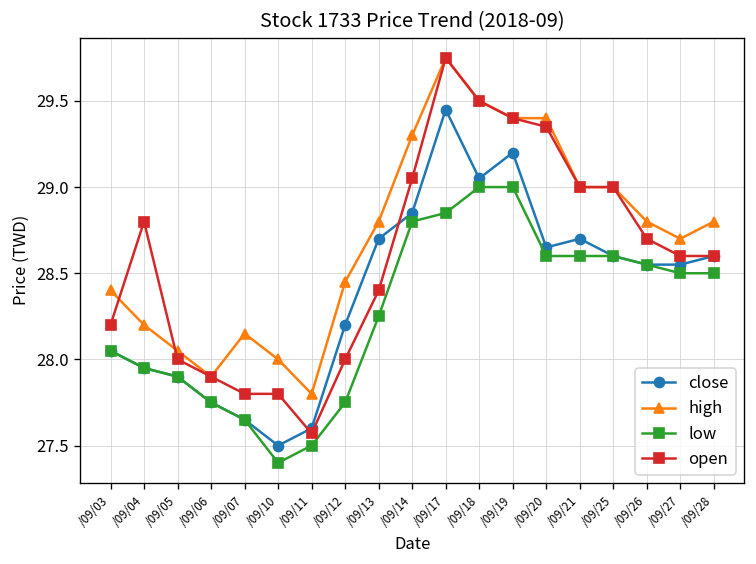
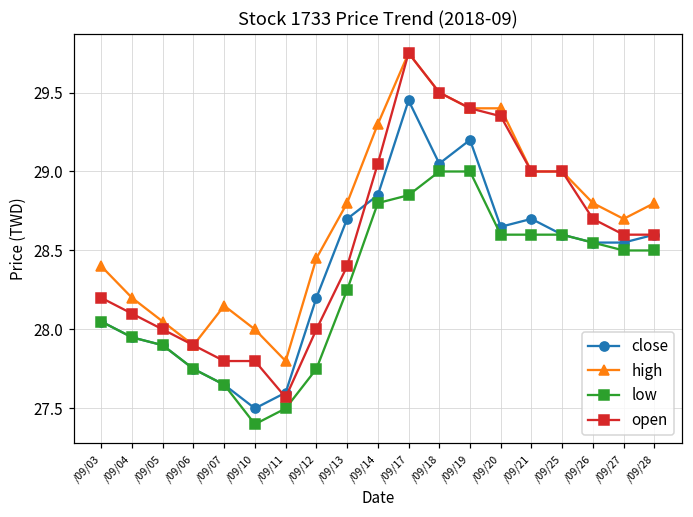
  {
    "close": {
      "/09/10": 27.5,
      "/09/11": 27.6,
      "/09/12": 28.2,
      "/09/13": 28.7,
      "/09/14": 28.85,
      "/09/17": 29.45,
      "/09/18": 29.05,
      "/09/19": 29.2,
      "/09/20": 28.65,
      "/09/21": 28.7,
      "/09/27": 28.55
    },
    "high": {
      "/09/03": 28.4,
      "/09/04": 28.2,
      "/09/05": 28.05,
      "/09/07": 28.15,
      "/09/10": 28.0,
      "/09/11": 27.8,
      "/09/12": 28.45,
      "/09/13": 28.8,
      "/09/14": 29.3,
      "/09/20": 29.4,
      "/09/26": 28.8,
      "/09/27": 28.7,
      "/09/28": 28.8
    },
    "low": {
      "/09/10": 27.4,
      "/09/11": 27.5,
      "/09/12": 27.75,
      "/09/13": 28.25,
      "/09/14": 28.8,
      "/09/17": 28.85,
      "/09/18": 29.0,
      "/09/19": 29.0,
      "/09/20": 28.6,
      "/09/21": 28.6,
      "/09/27": 28.5,
      "/09/28": 28.5
    },
    "open": {
      "/09/03": 28.2,
-     "/09/04": 28.8,
+     "/09/04": 28.1,
      "/09/05": 28.0,
      "/09/07": 27.8,
      "/09/10": 27.8,
      "/09/11": 27.57,
      "/09/12": 28.0,
      "/09/13": 28.4,
      "/09/14": 29.05,
      "/09/20": 29.35,
      "/09/26": 28.7,
      "/09/27": 28.6
    }
  }
